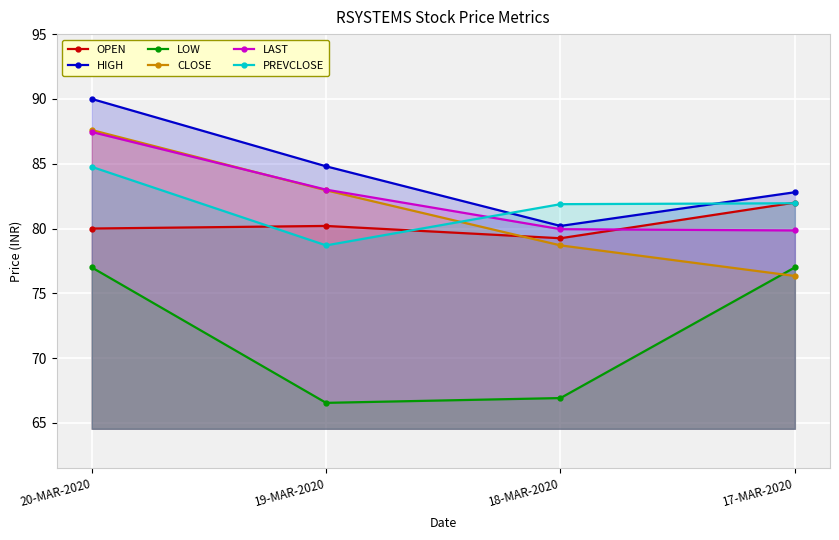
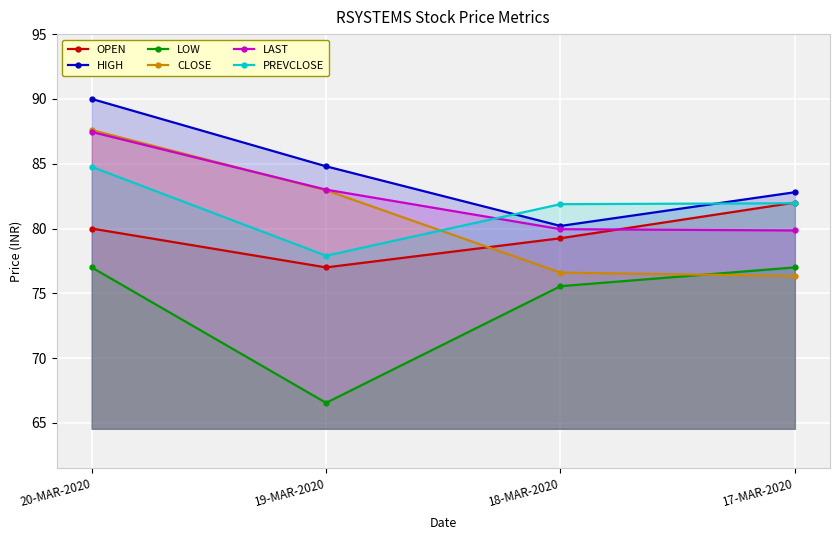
  {
    "OPEN": {
      "20-MAR-2020": 80.0,
-     "19-MAR-2020": 80.2,
+     "19-MAR-2020": 77.0,
      "18-MAR-2020": 79.3
    },
    "HIGH": {
      "20-MAR-2020": 90.0,
      "19-MAR-2020": 84.8,
      "18-MAR-2020": 80.2,
      "17-MAR-2020": 82.8
    },
    "LOW": {
      "20-MAR-2020": 77.0,
      "19-MAR-2020": 66.6,
-     "18-MAR-2020": 66.9,
+     "18-MAR-2020": 75.6,
      "17-MAR-2020": 77.0
    },
    "CLOSE": {
-     "18-MAR-2020": 78.7,
+     "18-MAR-2020": 76.6,
      "17-MAR-2020": 76.3
    },
    "LAST": {
      "18-MAR-2020": 80.0,
      "17-MAR-2020": 79.9
    },
    "PREVCLOSE": {
      "20-MAR-2020": 84.8,
-     "19-MAR-2020": 78.7,
+     "19-MAR-2020": 77.9,
      "18-MAR-2020": 81.9
    }
  }
